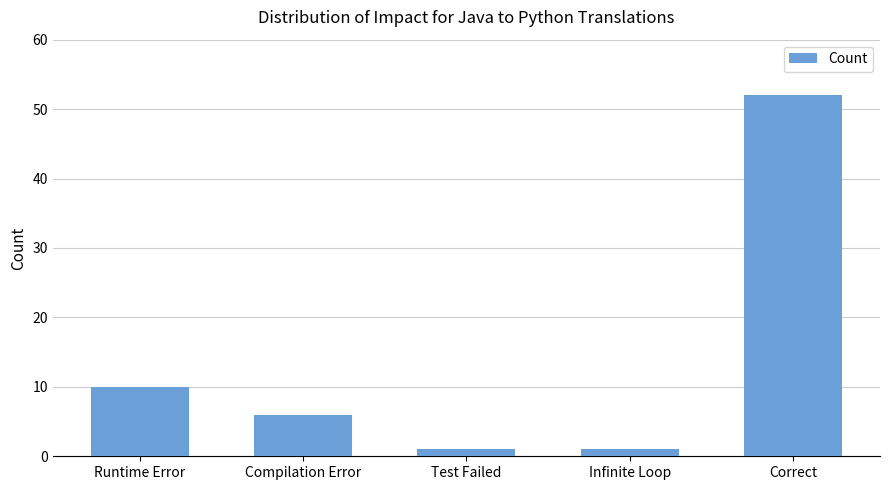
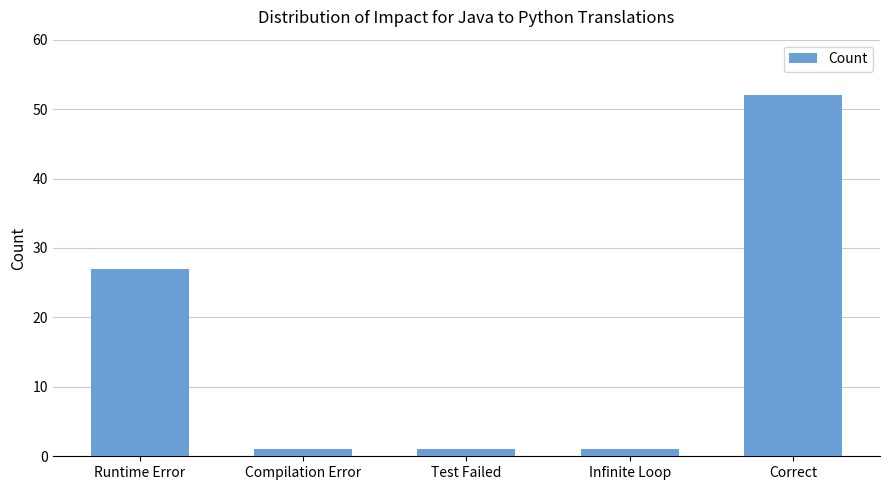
  {
-   "Runtime Error": 10,
-   "Compilation Error": 6,
+   "Runtime Error": 27,
+   "Compilation Error": 1,
    "Test Failed": 1,
    "Infinite Loop": 1,
    "Correct": 52
  }
